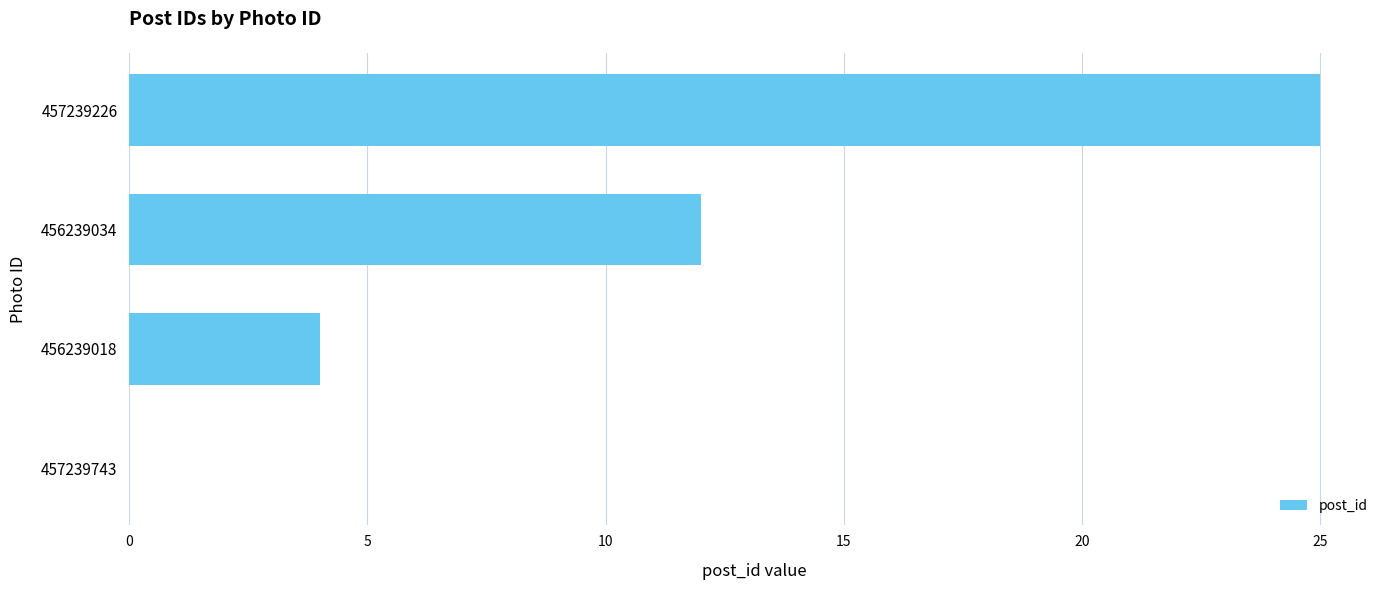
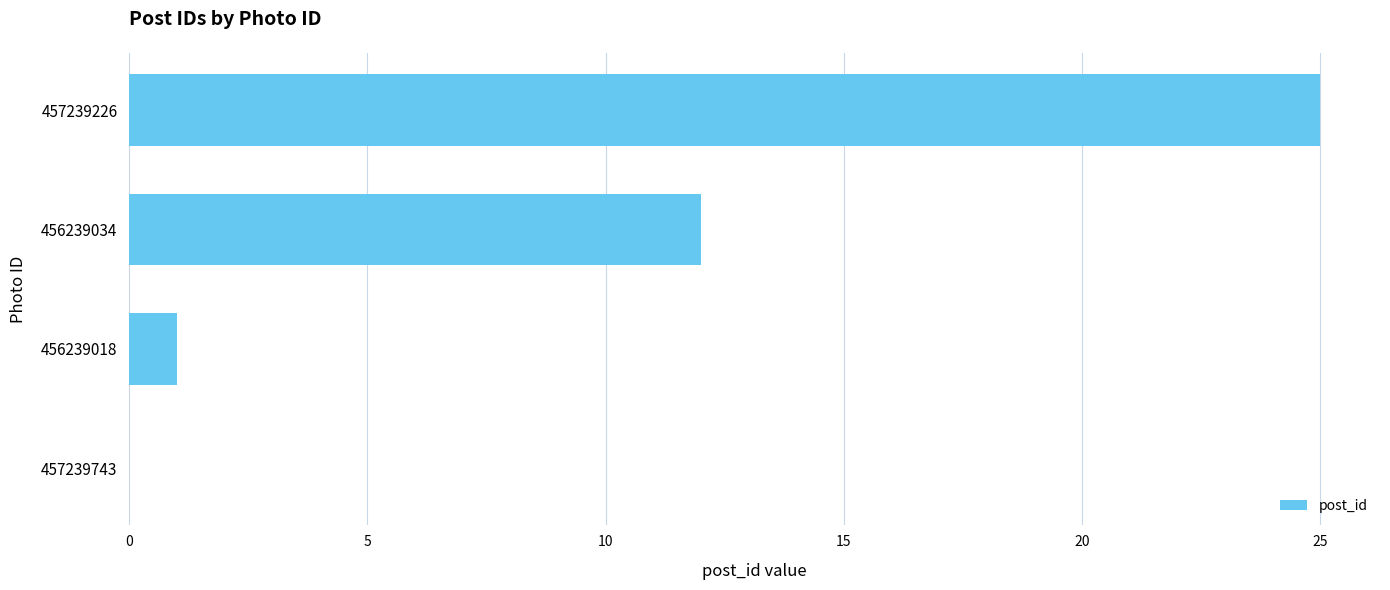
  {
    "457239226": 25,
    "456239034": 12,
-   "456239018": 4,
+   "456239018": 1,
    "457239743": 0
  }
